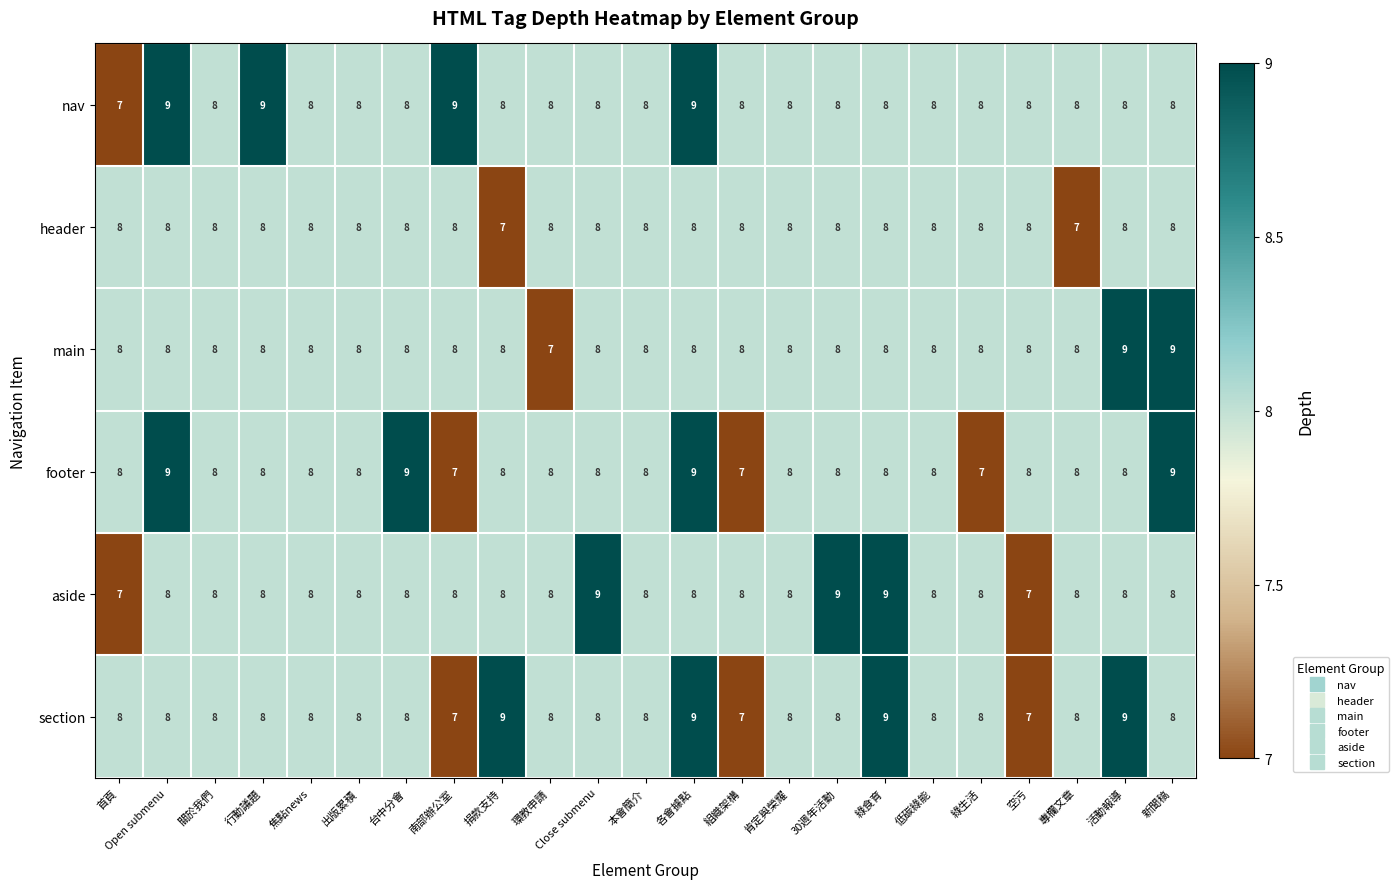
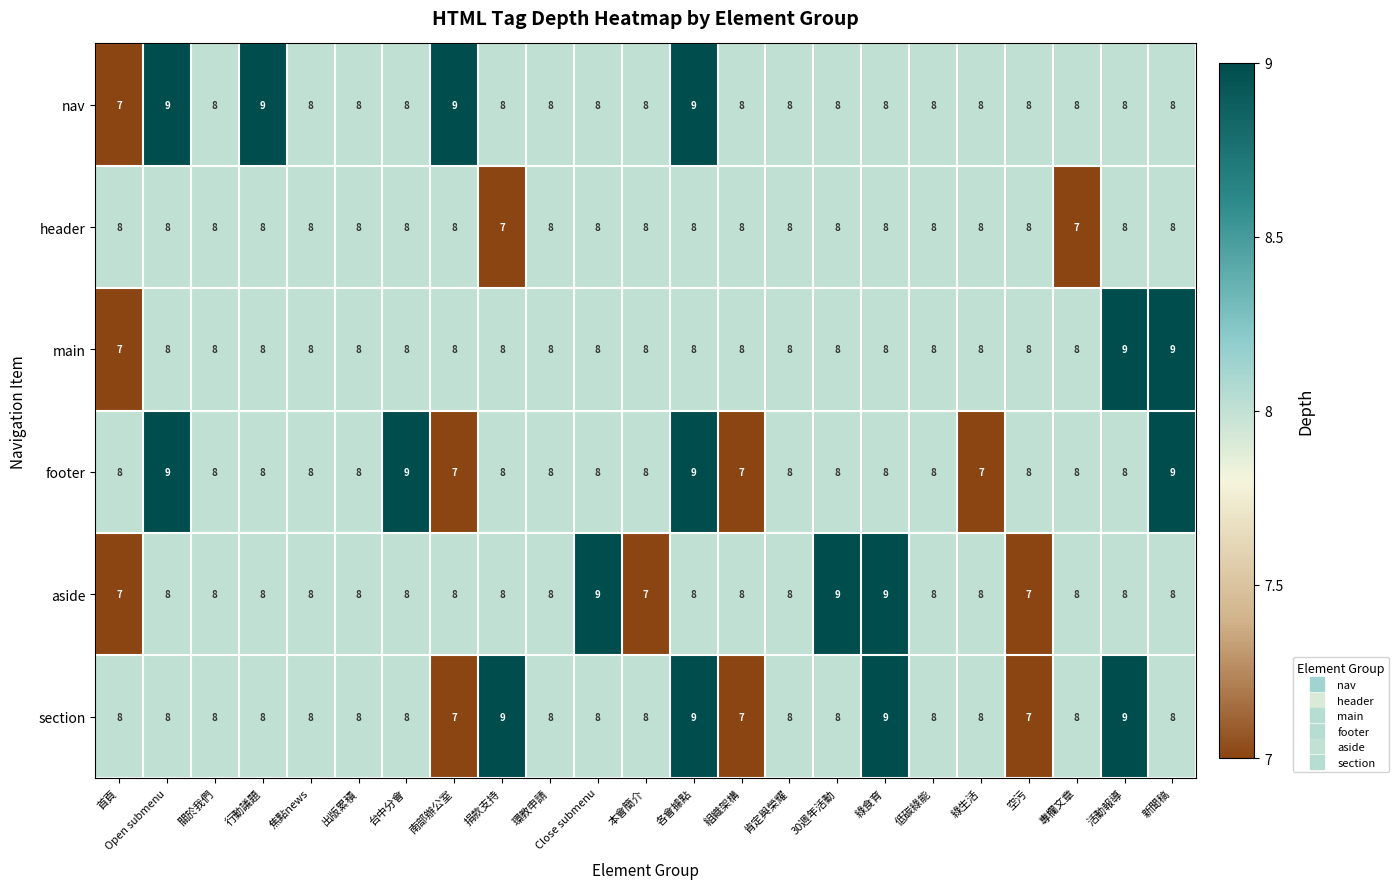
  {
    "nav": {
      "首頁": 7,
      "Open submenu": 9,
      "關於我們": 8,
      "行動議題": 9,
      "焦點news": 8,
      "出版累積": 8,
      "台中分會": 8,
      "南部辦公室": 9,
      "捐款支持": 8,
      "環教申請": 8,
      "Close submenu": 8,
      "本會簡介": 8,
      "各會據點": 9,
      "組織架構": 8,
      "肯定與榮耀": 8,
      "30週年活動": 8,
      "綠食育": 8,
      "低碳綠能": 8,
      "綠生活": 8,
      "空污": 8,
      "專欄文章": 8,
      "活動報導": 8,
      "新聞稿": 8
    },
    "header": {
      "首頁": 8,
      "Open submenu": 8,
      "關於我們": 8,
      "行動議題": 8,
      "焦點news": 8,
      "出版累積": 8,
      "台中分會": 8,
      "南部辦公室": 8,
      "捐款支持": 7,
      "環教申請": 8,
      "Close submenu": 8,
      "本會簡介": 8,
      "各會據點": 8,
      "組織架構": 8,
      "肯定與榮耀": 8,
      "30週年活動": 8,
      "綠食育": 8,
      "低碳綠能": 8,
      "綠生活": 8,
      "空污": 8,
      "專欄文章": 7,
      "活動報導": 8,
      "新聞稿": 8
    },
    "main": {
-     "首頁": 8,
+     "首頁": 7,
      "Open submenu": 8,
      "關於我們": 8,
      "行動議題": 8,
      "焦點news": 8,
      "出版累積": 8,
      "台中分會": 8,
      "南部辦公室": 8,
      "捐款支持": 8,
-     "環教申請": 7,
+     "環教申請": 8,
      "Close submenu": 8,
      "本會簡介": 8,
      "各會據點": 8,
      "組織架構": 8,
      "肯定與榮耀": 8,
      "30週年活動": 8,
      "綠食育": 8,
      "低碳綠能": 8,
      "綠生活": 8,
      "空污": 8,
      "專欄文章": 8,
      "活動報導": 9,
      "新聞稿": 9
    },
    "footer": {
      "首頁": 8,
      "Open submenu": 9,
      "關於我們": 8,
      "行動議題": 8,
      "焦點news": 8,
      "出版累積": 8,
      "台中分會": 9,
      "南部辦公室": 7,
      "捐款支持": 8,
      "環教申請": 8,
      "Close submenu": 8,
      "本會簡介": 8,
      "各會據點": 9,
      "組織架構": 7,
      "肯定與榮耀": 8,
      "30週年活動": 8,
      "綠食育": 8,
      "低碳綠能": 8,
      "綠生活": 7,
      "空污": 8,
      "專欄文章": 8,
      "活動報導": 8,
      "新聞稿": 9
    },
    "aside": {
      "首頁": 7,
      "Open submenu": 8,
      "關於我們": 8,
      "行動議題": 8,
      "焦點news": 8,
      "出版累積": 8,
      "台中分會": 8,
      "南部辦公室": 8,
      "捐款支持": 8,
      "環教申請": 8,
      "Close submenu": 9,
-     "本會簡介": 8,
+     "本會簡介": 7,
      "各會據點": 8,
      "組織架構": 8,
      "肯定與榮耀": 8,
      "30週年活動": 9,
      "綠食育": 9,
      "低碳綠能": 8,
      "綠生活": 8,
      "空污": 7,
      "專欄文章": 8,
      "活動報導": 8,
      "新聞稿": 8
    },
    "section": {
      "首頁": 8,
      "Open submenu": 8,
      "關於我們": 8,
      "行動議題": 8,
      "焦點news": 8,
      "出版累積": 8,
      "台中分會": 8,
      "南部辦公室": 7,
      "捐款支持": 9,
      "環教申請": 8,
      "Close submenu": 8,
      "本會簡介": 8,
      "各會據點": 9,
      "組織架構": 7,
      "肯定與榮耀": 8,
      "30週年活動": 8,
      "綠食育": 9,
      "低碳綠能": 8,
      "綠生活": 8,
      "空污": 7,
      "專欄文章": 8,
      "活動報導": 9,
      "新聞稿": 8
    }
  }
